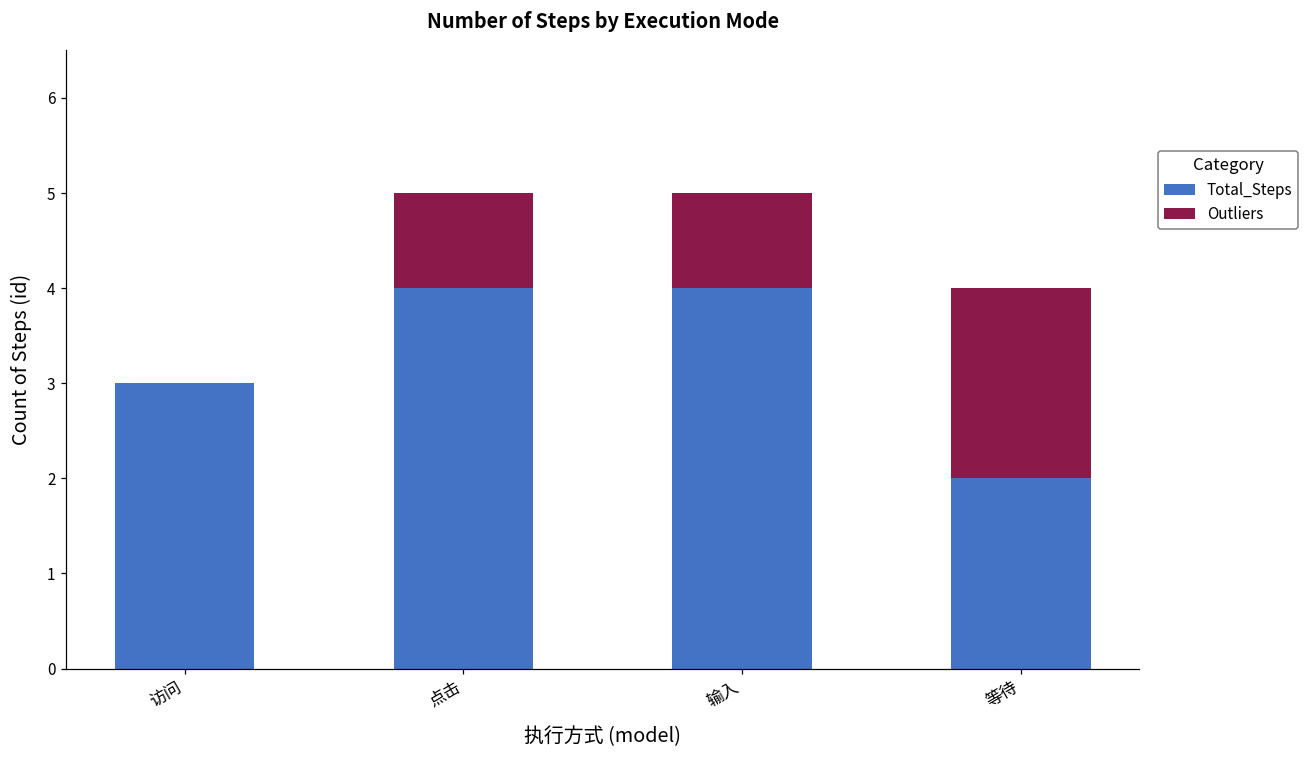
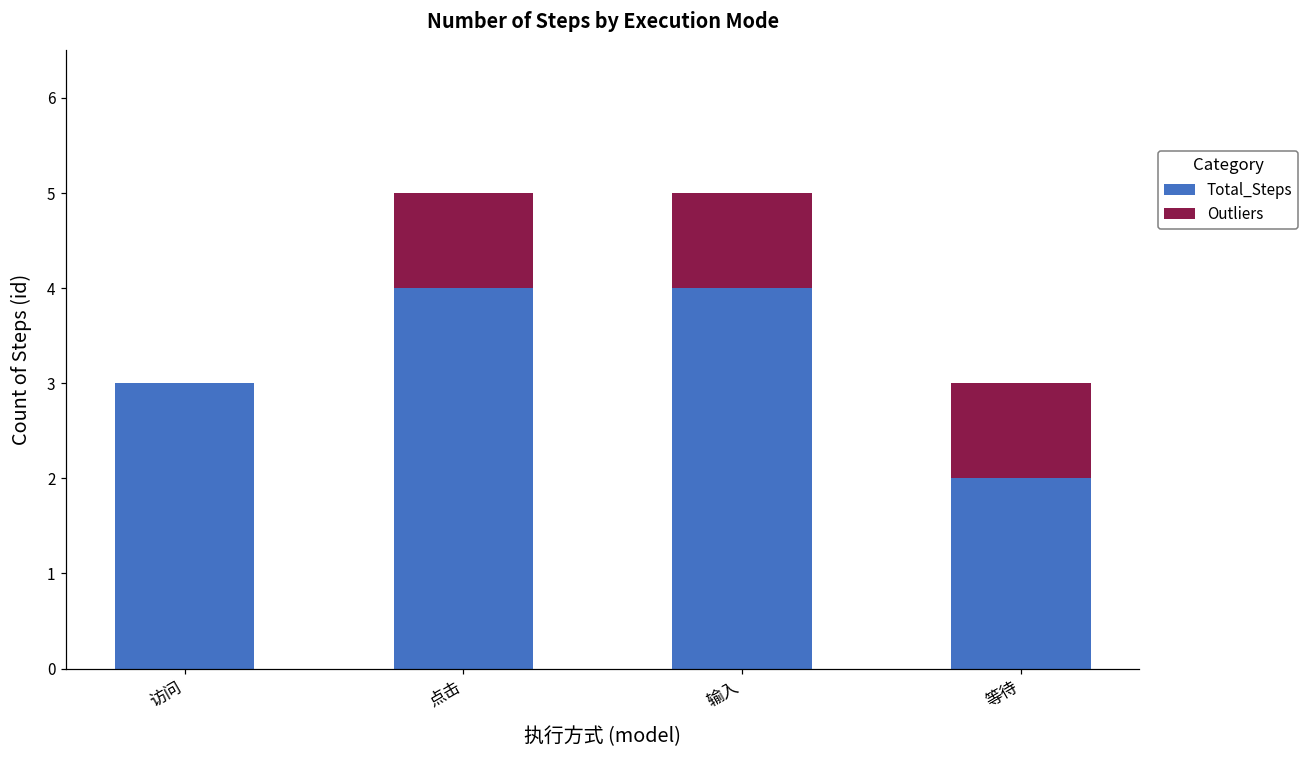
  {
    "Total_Steps": {
      "访问": 3,
      "点击": 4,
      "输入": 4,
      "等待": 2
    },
    "Outliers": {
      "访问": 0,
      "点击": 1,
      "输入": 1,
-     "等待": 2
+     "等待": 1
    }
  }
